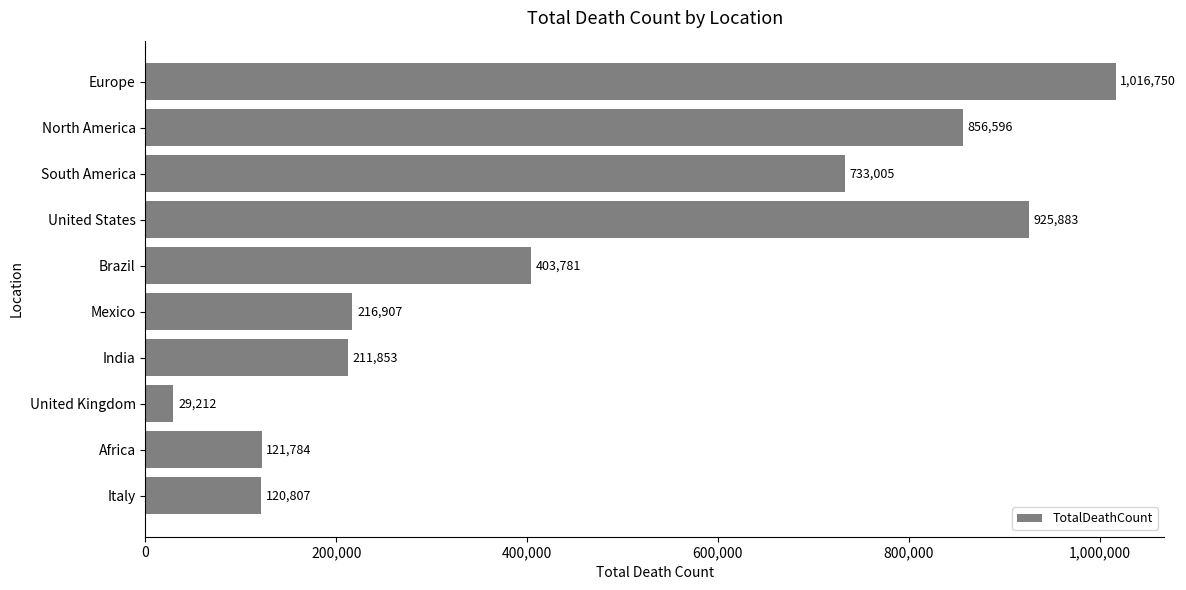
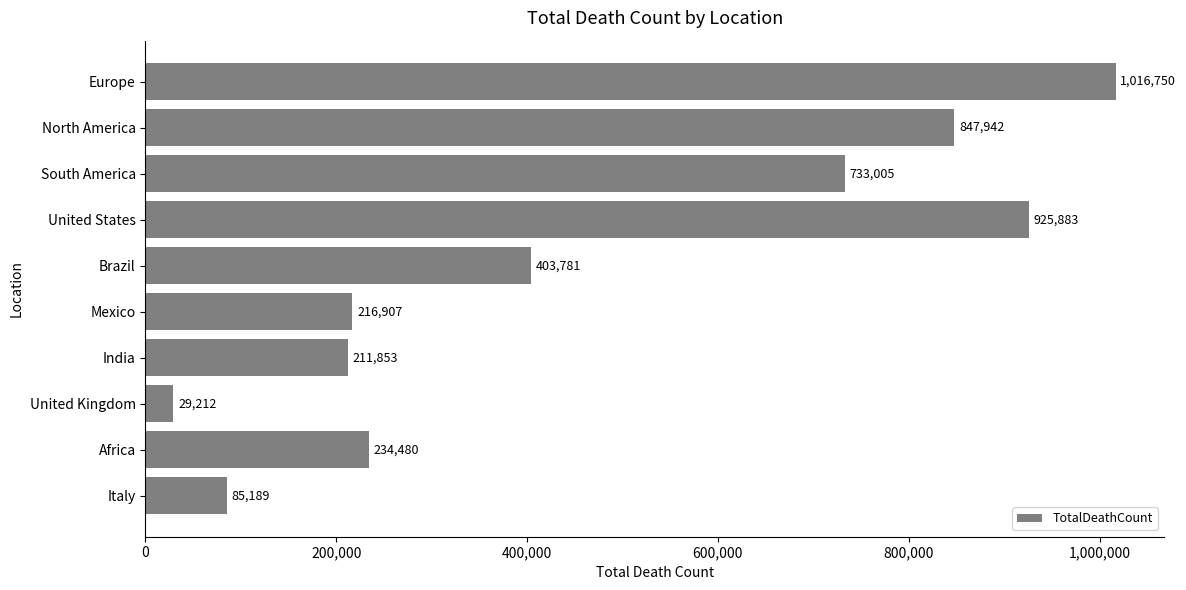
  {
    "Europe": "1,016,750",
-   "North America": "856,596",
+   "North America": "847,942",
    "South America": "733,005",
    "United States": "925,883",
    "Brazil": "403,781",
    "Mexico": "216,907",
    "India": "211,853",
    "United Kingdom": "29,212",
-   "Africa": "121,784",
-   "Italy": "120,807"
+   "Africa": "234,480",
+   "Italy": "85,189"
  }
